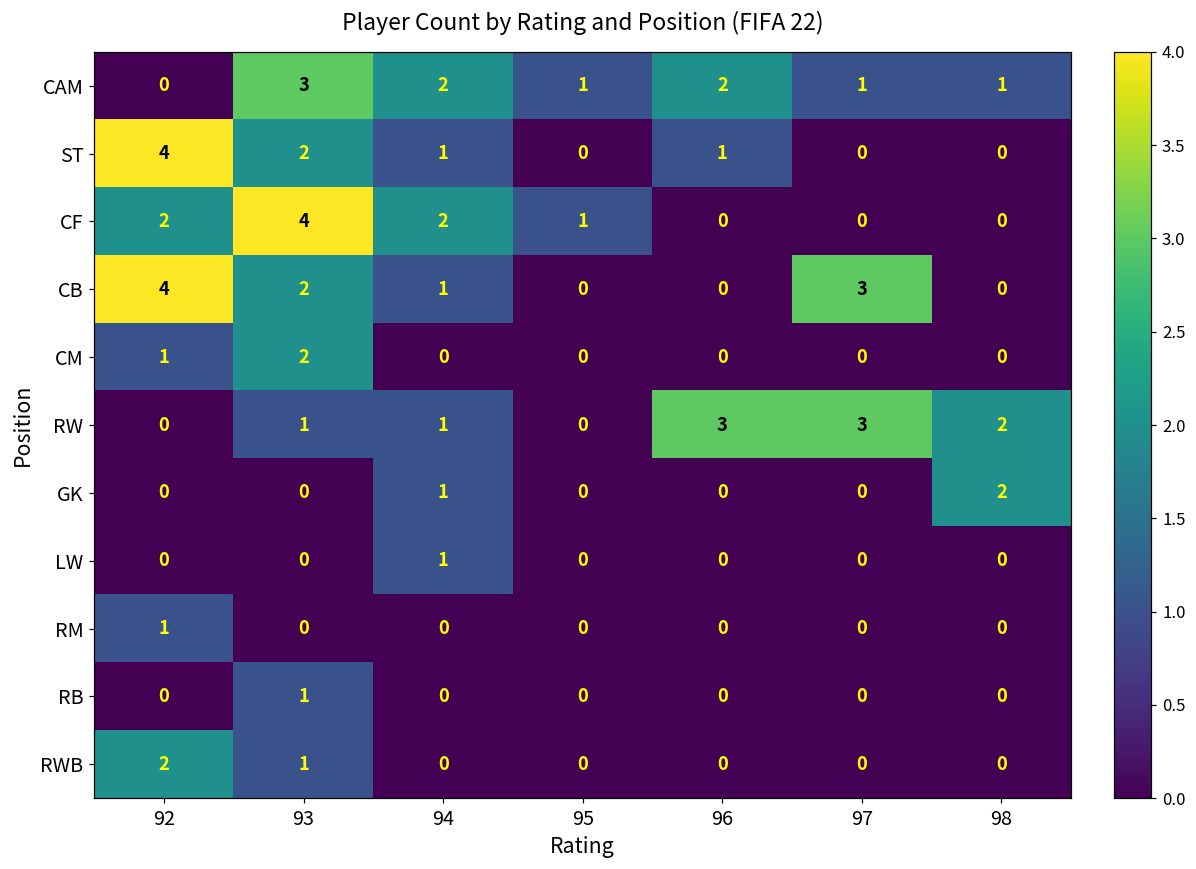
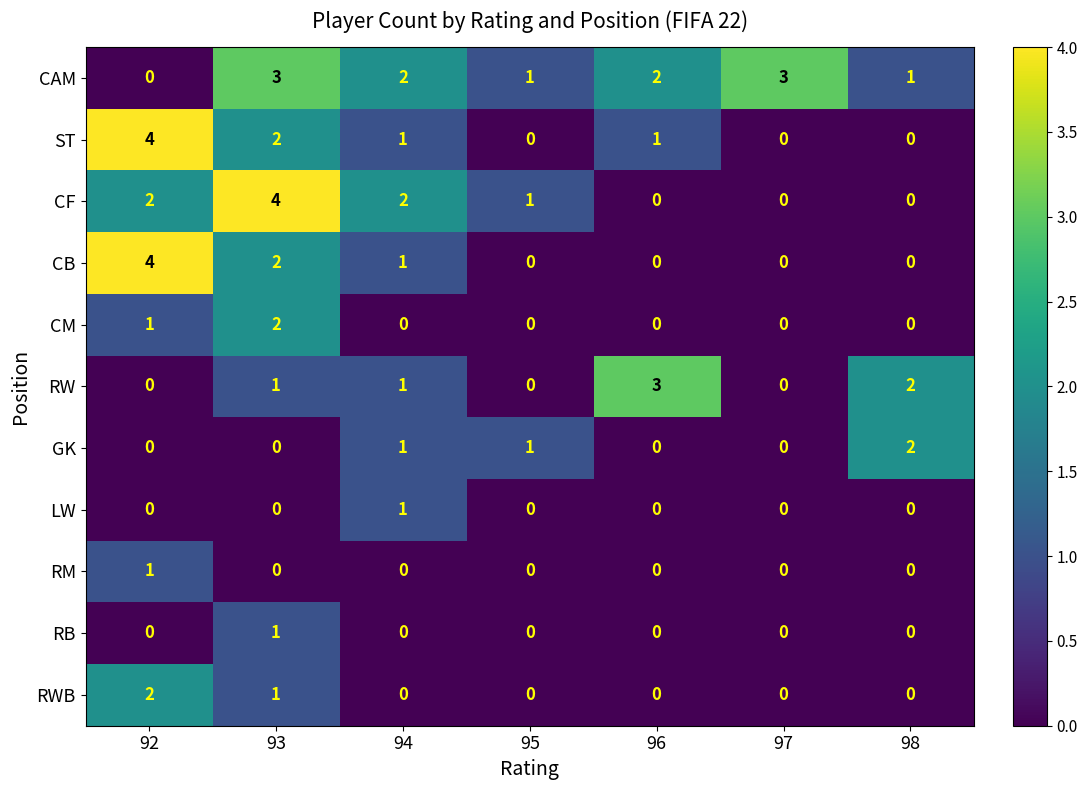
  {
    "CAM": {
      "92": 0,
      "93": 3,
      "94": 2,
      "95": 1,
      "96": 2,
-     "97": 1,
+     "97": 3,
      "98": 1
    },
    "ST": {
      "92": 4,
      "93": 2,
      "94": 1,
      "95": 0,
      "96": 1,
      "97": 0,
      "98": 0
    },
    "CF": {
      "92": 2,
      "93": 4,
      "94": 2,
      "95": 1,
      "96": 0,
      "97": 0,
      "98": 0
    },
    "CB": {
      "92": 4,
      "93": 2,
      "94": 1,
      "95": 0,
      "96": 0,
-     "97": 3,
+     "97": 0,
      "98": 0
    },
    "CM": {
      "92": 1,
      "93": 2,
      "94": 0,
      "95": 0,
      "96": 0,
      "97": 0,
      "98": 0
    },
    "RW": {
      "92": 0,
      "93": 1,
      "94": 1,
      "95": 0,
      "96": 3,
-     "97": 3,
+     "97": 0,
      "98": 2
    },
    "GK": {
      "92": 0,
      "93": 0,
      "94": 1,
-     "95": 0,
+     "95": 1,
      "96": 0,
      "97": 0,
      "98": 2
    },
    "LW": {
      "92": 0,
      "93": 0,
      "94": 1,
      "95": 0,
      "96": 0,
      "97": 0,
      "98": 0
    },
    "RM": {
      "92": 1,
      "93": 0,
      "94": 0,
      "95": 0,
      "96": 0,
      "97": 0,
      "98": 0
    },
    "RB": {
      "92": 0,
      "93": 1,
      "94": 0,
      "95": 0,
      "96": 0,
      "97": 0,
      "98": 0
    },
    "RWB": {
      "92": 2,
      "93": 1,
      "94": 0,
      "95": 0,
      "96": 0,
      "97": 0,
      "98": 0
    }
  }
